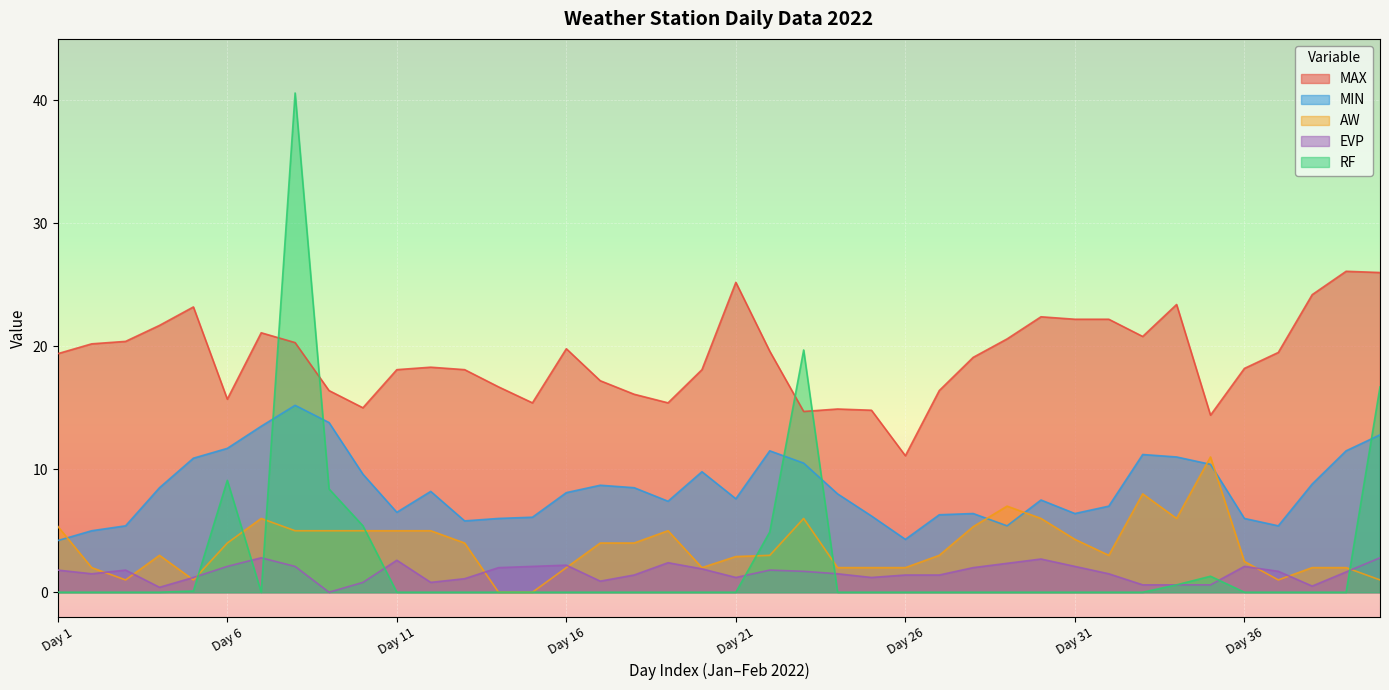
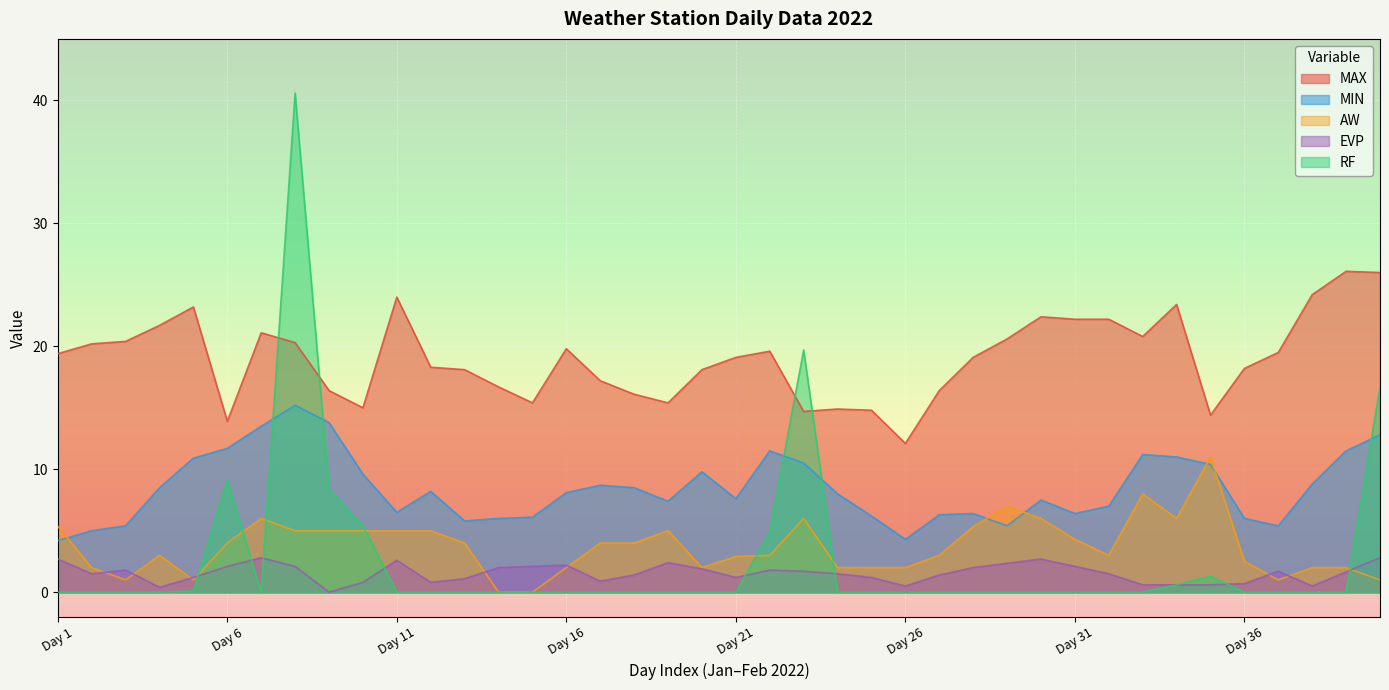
  {
    "MAX": {
      "Day 1": 19.4,
-     "Day 6": 15.7,
-     "Day 11": 18.1,
+     "Day 6": 13.9,
+     "Day 11": 24.0,
      "Day 16": 19.8,
-     "Day 21": 25.2,
-     "Day 26": 11.1,
+     "Day 21": 19.1,
+     "Day 26": 12.1,
      "Day 31": 22.2,
      "Day 36": 18.2
    },
    "MIN": {
      "Day 1": 4.2,
      "Day 6": 11.7,
      "Day 11": 6.5,
      "Day 16": 8.1,
      "Day 21": 7.6,
      "Day 26": 4.3,
      "Day 31": 6.4,
      "Day 36": 6.0
    },
    "AW": {
      "Day 1": 5.4,
      "Day 6": 4.0,
      "Day 11": 5.0,
      "Day 21": 2.9,
      "Day 26": 2.0,
      "Day 31": 4.3,
      "Day 36": 2.5
    },
    "EVP": {
-     "Day 1": 1.8,
+     "Day 1": 2.7,
      "Day 6": 2.1,
      "Day 11": 2.6,
      "Day 21": 1.2,
-     "Day 26": 1.4,
+     "Day 26": 0.5,
      "Day 31": 2.1,
-     "Day 36": 2.1
+     "Day 36": 0.7
    },
    "RF": {
      "Day 1": 0.0,
      "Day 6": 9.1,
      "Day 11": 0.0,
      "Day 16": 0.0,
      "Day 21": 0.0,
      "Day 26": 0.0,
      "Day 31": 0.0,
      "Day 36": 0.0
    }
  }
